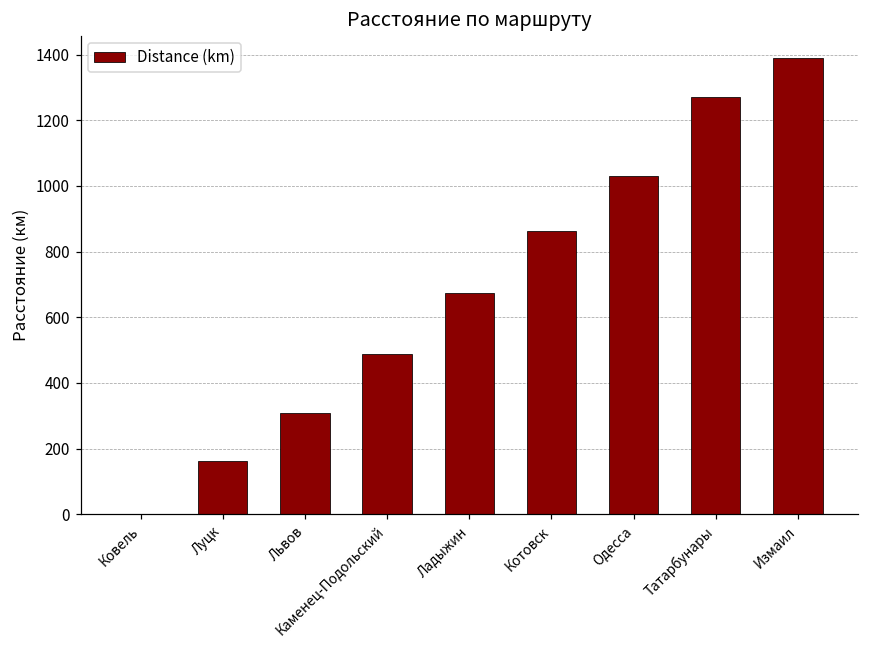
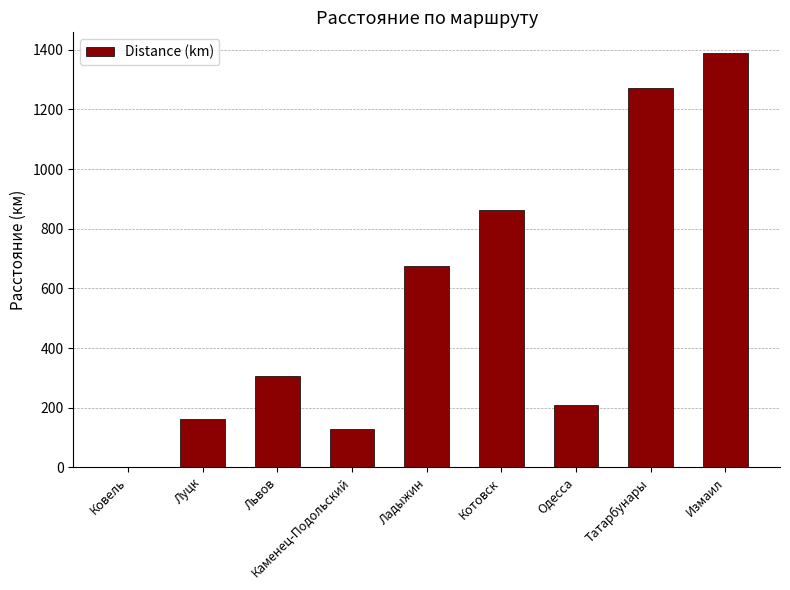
  {
    "Ковель": 0,
    "Луцк": 160,
    "Львов": 310,
-   "Каменец-Подольский": 490,
+   "Каменец-Подольский": 130,
    "Ладыжин": 680,
    "Котовск": 860,
-   "Одесса": 1030,
+   "Одесса": 210,
    "Татарбунары": 1270,
    "Измаил": 1390
  }
